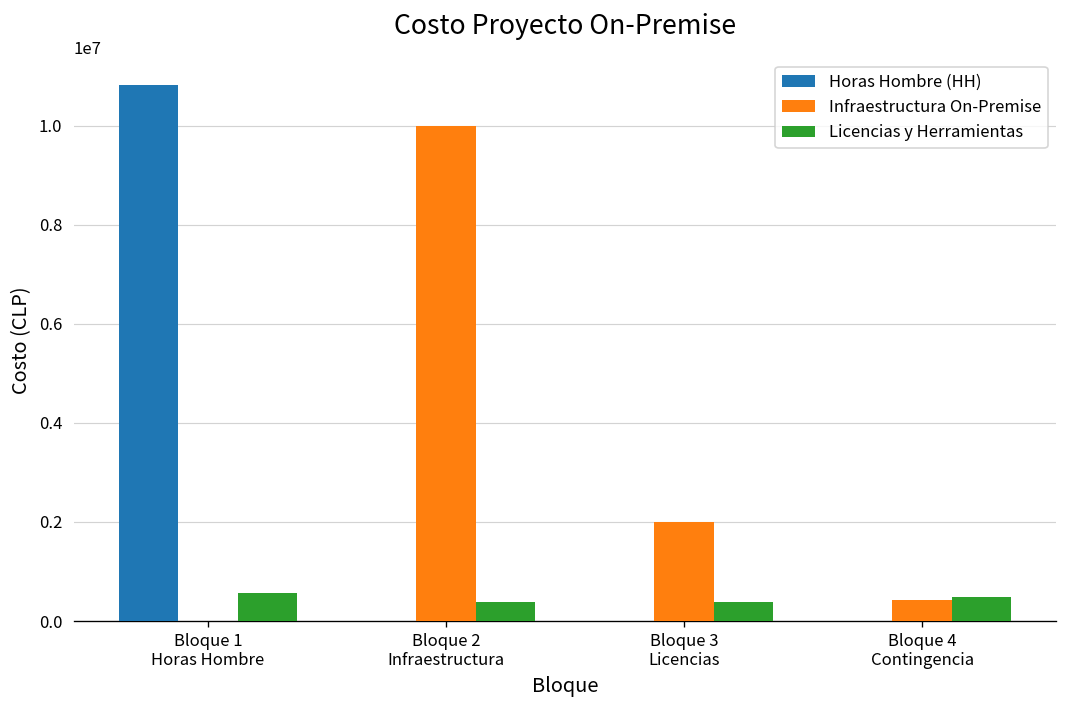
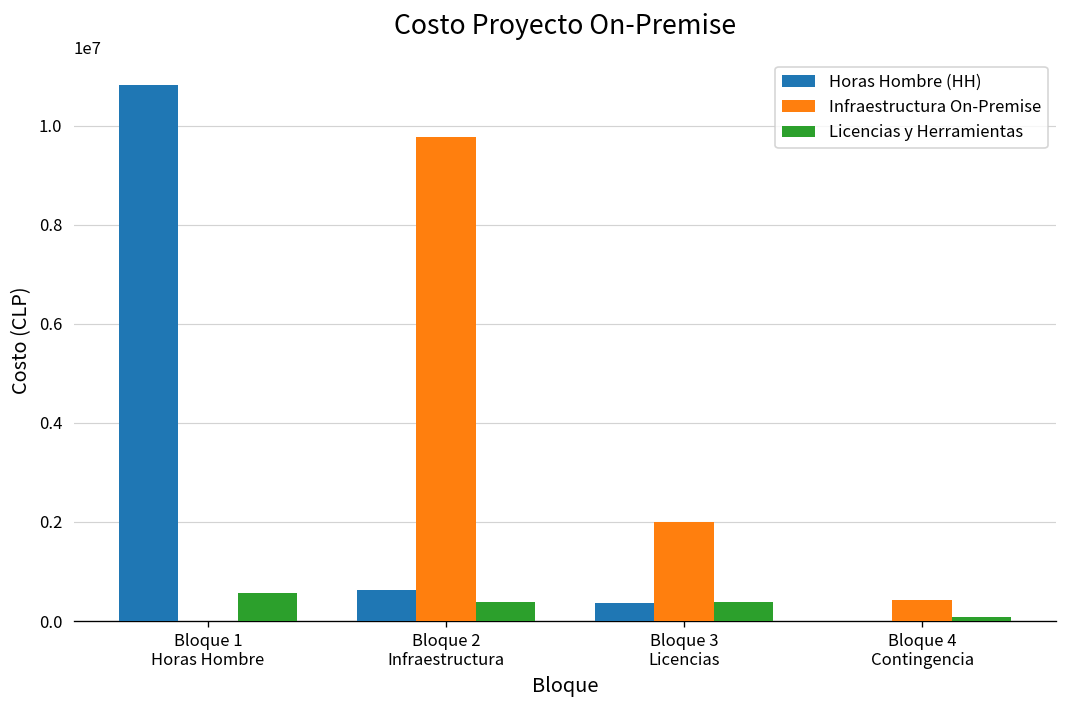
  {
    "Horas Hombre (HH)": {
      "Bloque 1 Horas Hombre": 10800000,
-     "Bloque 2 Infraestructura": 0,
-     "Bloque 3 Licencias": 0,
+     "Bloque 2 Infraestructura": 600000,
+     "Bloque 3 Licencias": 400000,
      "Bloque 4 Contingencia": 0
    },
    "Infraestructura On-Premise": {
      "Bloque 1 Horas Hombre": 0,
-     "Bloque 2 Infraestructura": 10000000,
+     "Bloque 2 Infraestructura": 9800000,
      "Bloque 3 Licencias": 2000000,
      "Bloque 4 Contingencia": 400000
    },
    "Licencias y Herramientas": {
      "Bloque 1 Horas Hombre": 600000,
      "Bloque 2 Infraestructura": 400000,
      "Bloque 3 Licencias": 400000,
-     "Bloque 4 Contingencia": 500000
+     "Bloque 4 Contingencia": 100000
    }
  }
